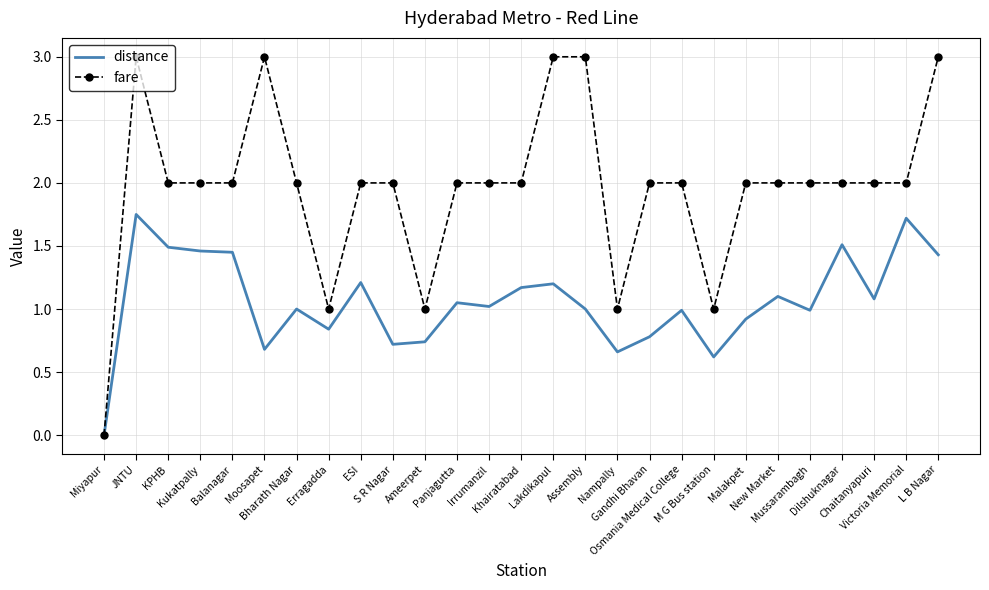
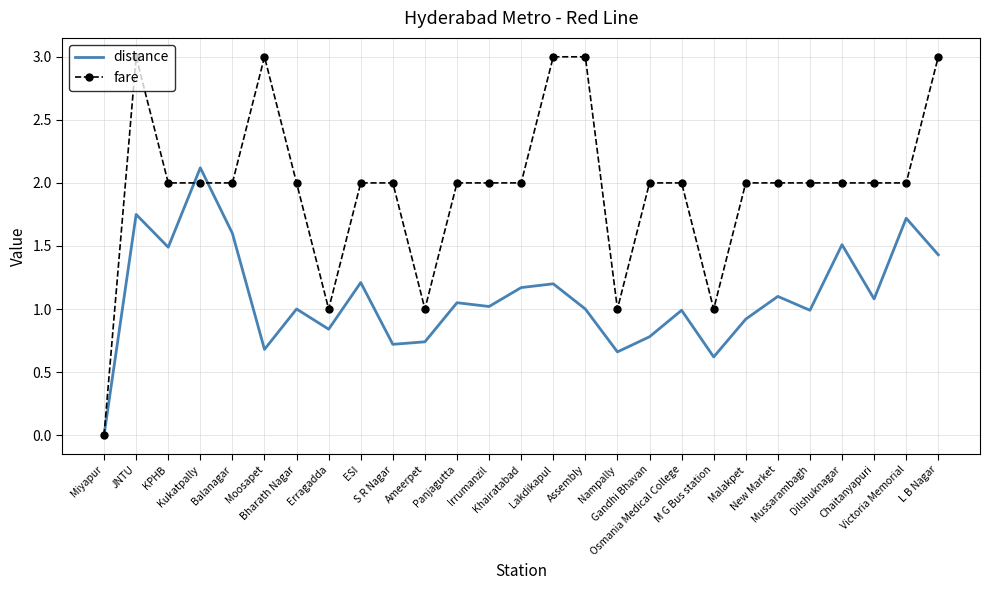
  {
    "distance": {
      "JNTU": 1.75,
      "KPHB": 1.49,
-     "Kukatpally": 1.46,
-     "Balanagar": 1.45,
+     "Kukatpally": 2.12,
+     "Balanagar": 1.60,
      "Moosapet": 0.68,
      "Bharath Nagar": 1.00,
      "Erragadda": 0.84,
      "ESI": 1.21,
      "S R Nagar": 0.72,
      "Ameerpet": 0.74,
      "Panjagutta": 1.05,
      "Irrumanzil": 1.02,
      "Khairatabad": 1.17,
      "Lakdikapul": 1.20,
      "Assembly": 1.00,
      "Nampally": 0.66,
      "Gandhi Bhavan": 0.78,
      "Osmania Medical College": 0.99,
      "M G Bus station": 0.62,
      "Malakpet": 0.92,
      "New Market": 1.10,
      "Mussarambagh": 0.99,
      "Dilshuknagar": 1.51,
      "Chaitanyapuri": 1.08,
      "Victoria Memorial": 1.72,
      "L B Nagar": 1.43
    },
    "fare": {
      "KPHB": 2.00,
      "Kukatpally": 2.00,
      "Balanagar": 2.00,
      "Moosapet": 3.00,
      "Bharath Nagar": 2.00,
      "Erragadda": 1.00,
      "ESI": 2.00,
      "S R Nagar": 2.00,
      "Ameerpet": 1.00,
      "Panjagutta": 2.00,
      "Irrumanzil": 2.00,
      "Khairatabad": 2.00,
      "Lakdikapul": 3.00,
      "Assembly": 3.00,
      "Nampally": 1.00,
      "Gandhi Bhavan": 2.00,
      "Osmania Medical College": 2.00,
      "M G Bus station": 1.00,
      "Malakpet": 2.00,
      "New Market": 2.00,
      "Mussarambagh": 2.00,
      "Dilshuknagar": 2.00,
      "Chaitanyapuri": 2.00,
      "Victoria Memorial": 2.00,
      "L B Nagar": 3.00
    }
  }
